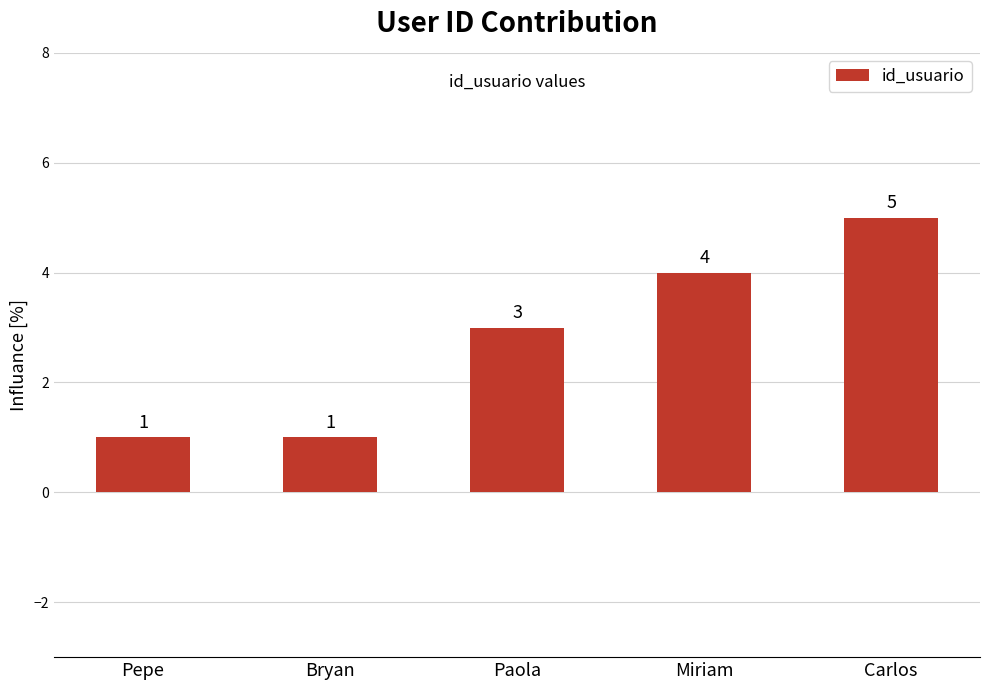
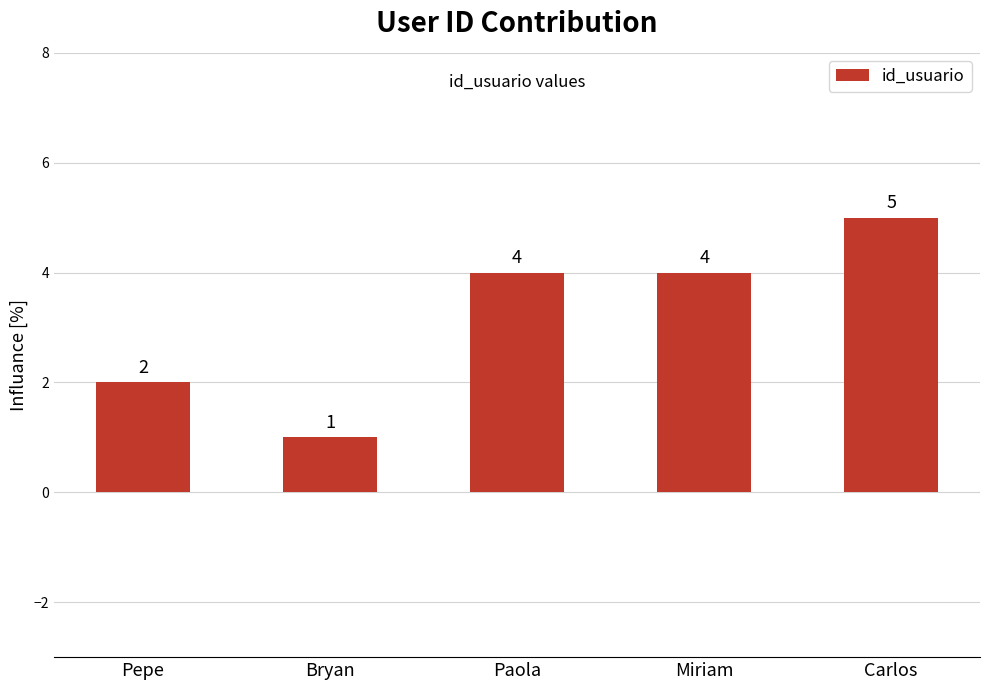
  {
-   "Pepe": 1,
+   "Pepe": 2,
    "Bryan": 1,
-   "Paola": 3,
+   "Paola": 4,
    "Miriam": 4,
    "Carlos": 5
  }
